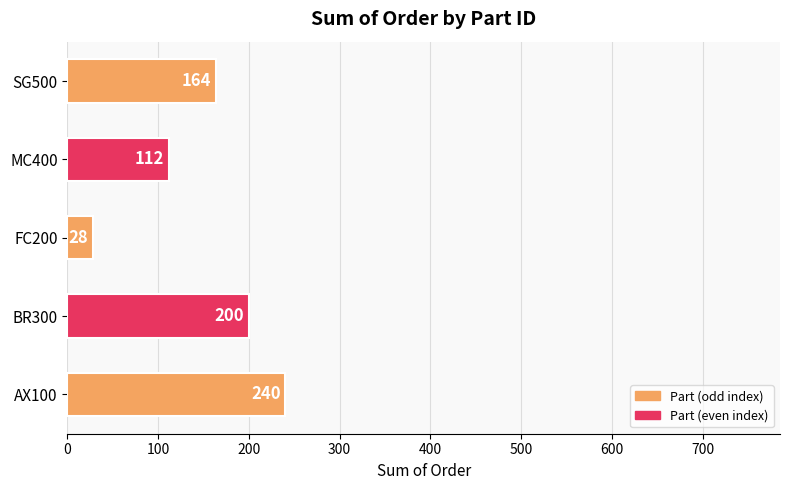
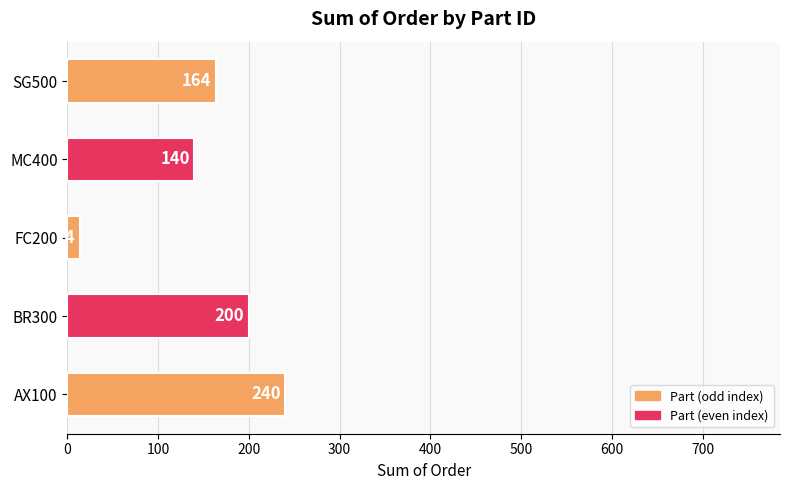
  {
    "SG500": 164,
-   "MC400": 112,
-   "FC200": 30,
+   "MC400": 140,
+   "FC200": 10,
    "BR300": 200,
    "AX100": 240
  }
